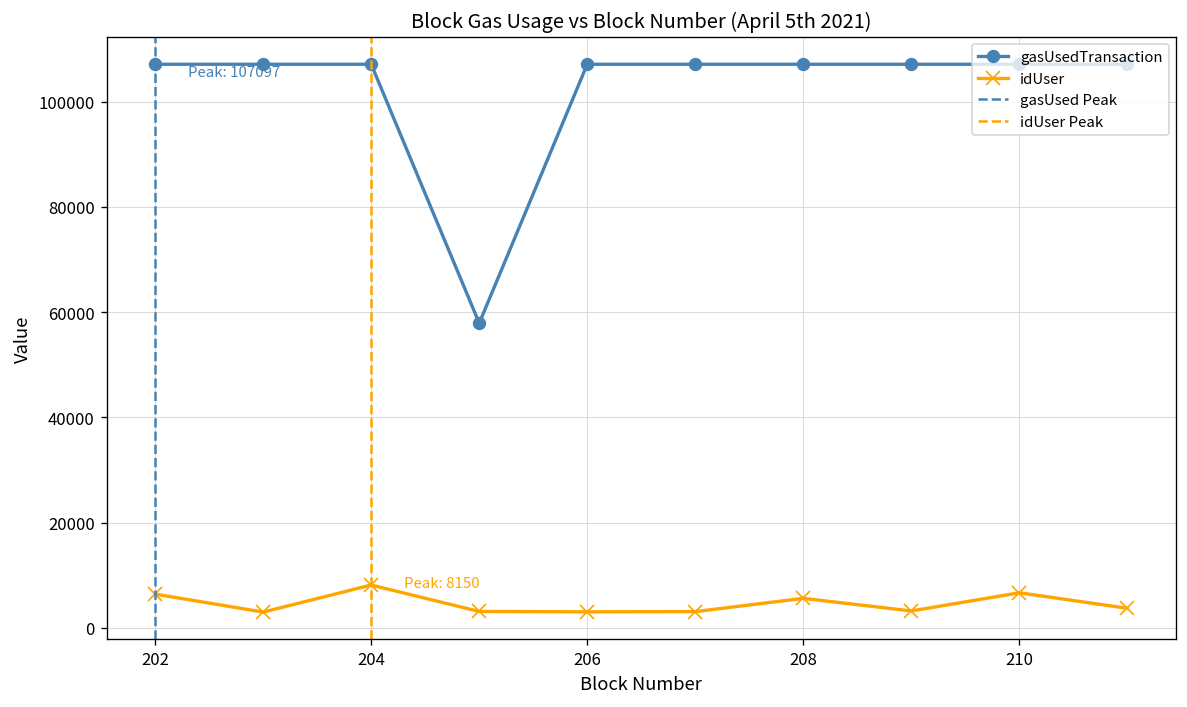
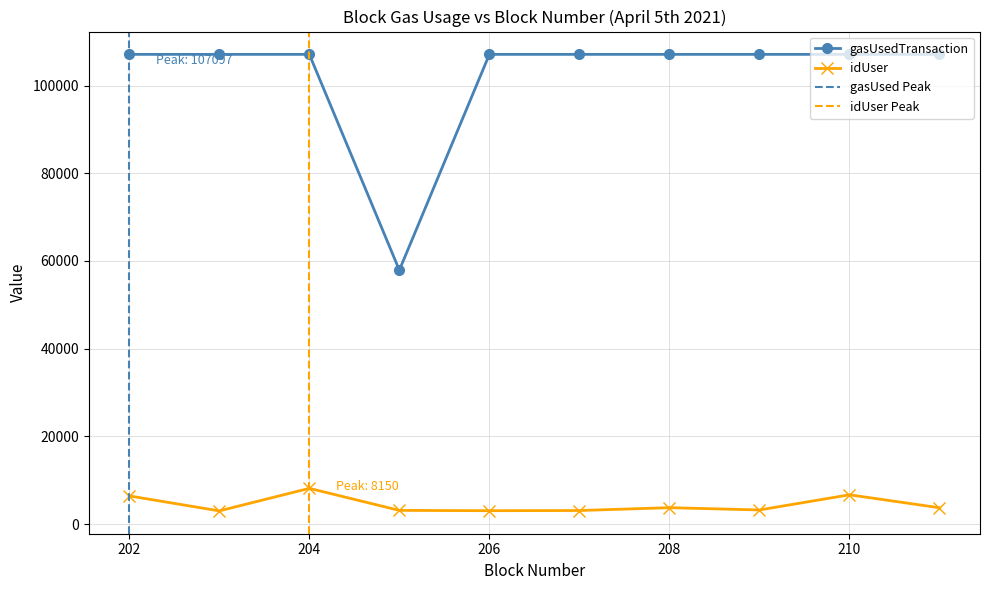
  {
    "gasUsedTransaction": {
      "202": 107000,
      "204": 107000,
      "206": 107000,
      "208": 107000
    },
    "idUser": {
      "202": 6000,
      "204": 8000,
      "206": 3000,
-     "208": 6000,
+     "208": 4000,
      "210": 7000
    }
  }
